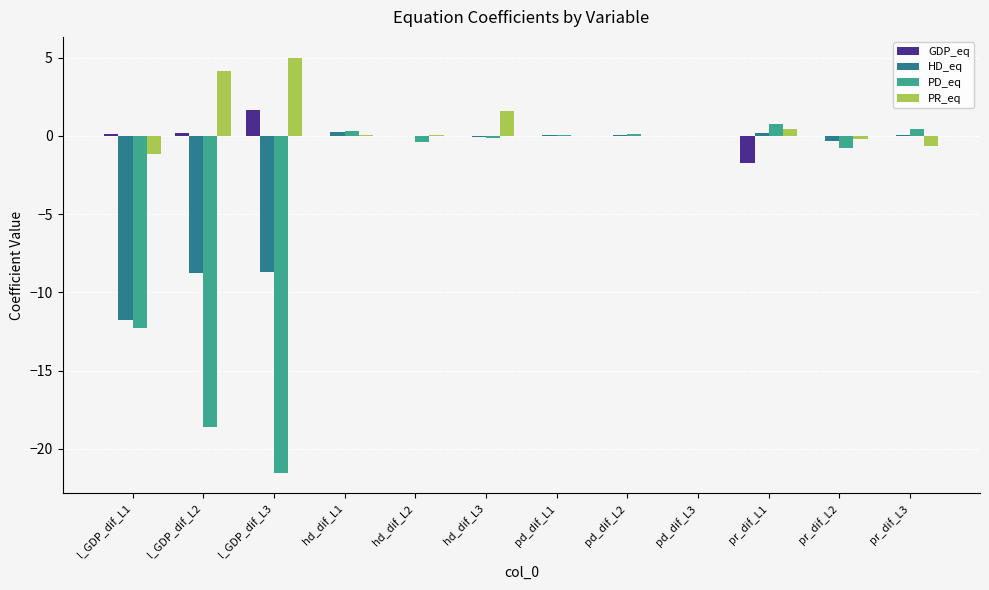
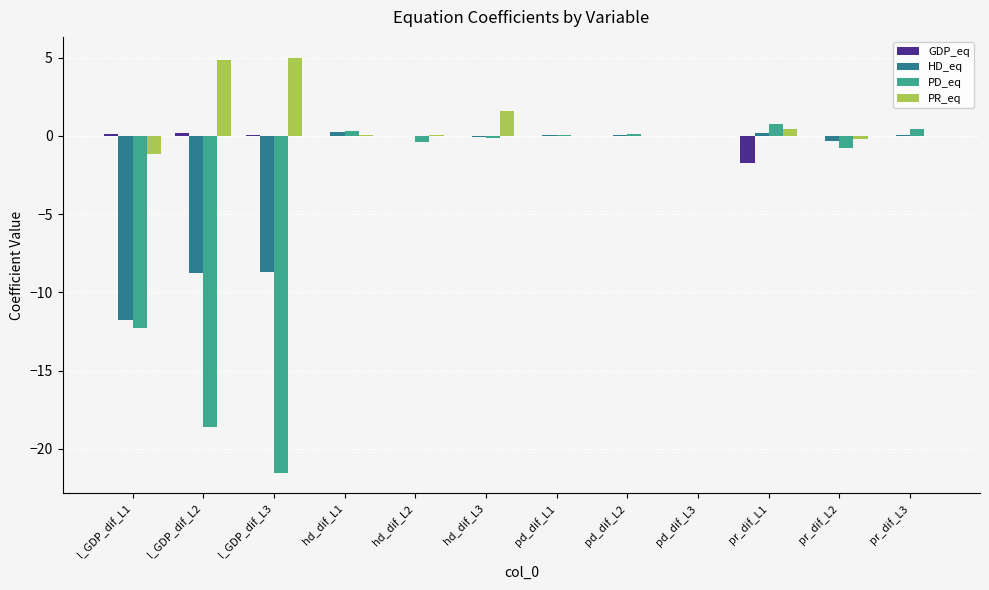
  {
    "GDP_eq": {
      "l_GDP_dif_L2": 0.2,
-     "l_GDP_dif_L3": 1.6,
+     "l_GDP_dif_L3": 0.1,
      "pr_dif_L1": -1.7
    },
    "PR_eq": {
      "l_GDP_dif_L1": -1.1,
-     "l_GDP_dif_L2": 4.2,
+     "l_GDP_dif_L2": 4.9,
      "l_GDP_dif_L3": 5.0,
      "hd_dif_L3": 1.6,
      "pr_dif_L1": 0.4,
      "pr_dif_L2": -0.2,
-     "pr_dif_L3": -0.6
+     "pr_dif_L3": 0.0
    }
  }
